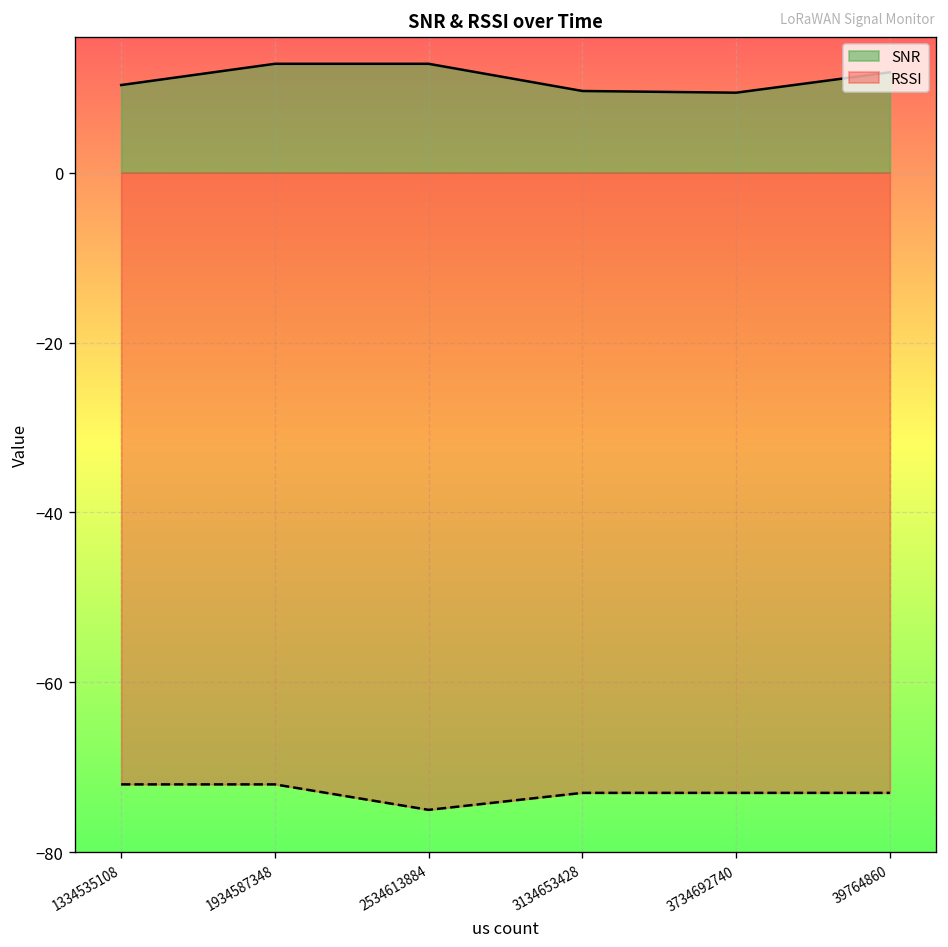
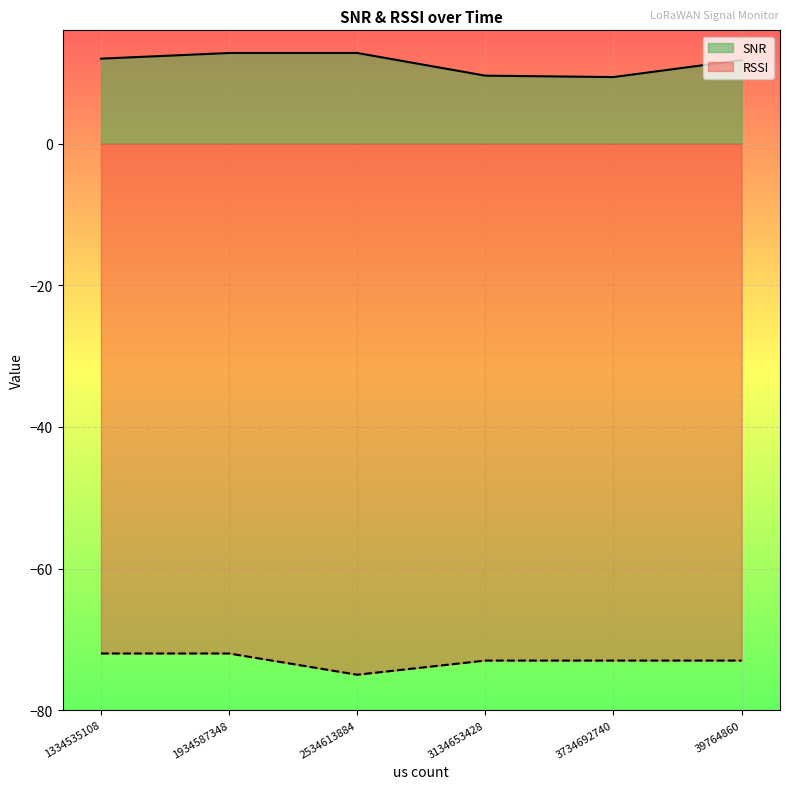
  {
    "SNR": {
-     "1334535108": 10,
+     "1334535108": 12,
      "1934587348": 13,
      "2534613884": 13,
      "3134653428": 10,
      "3734692740": 9
    }
  }
